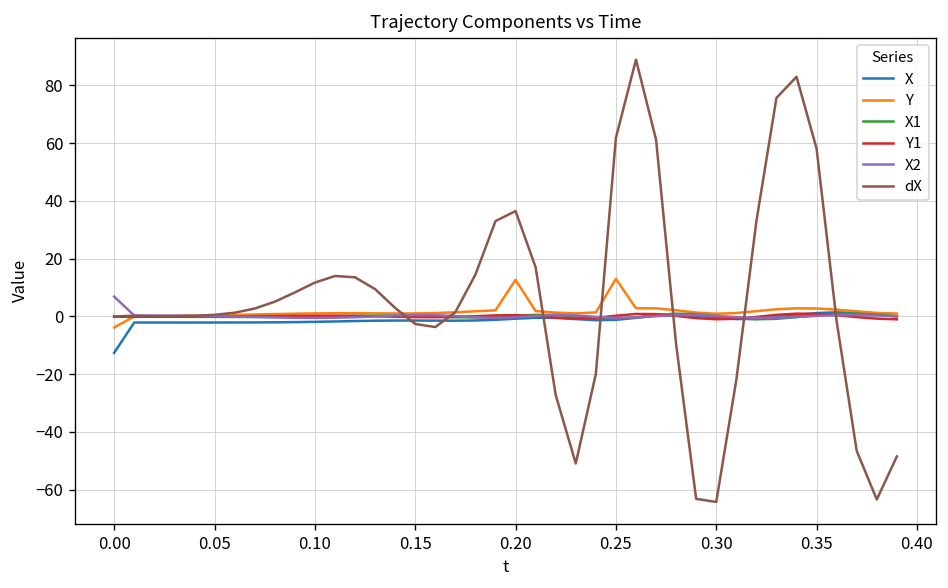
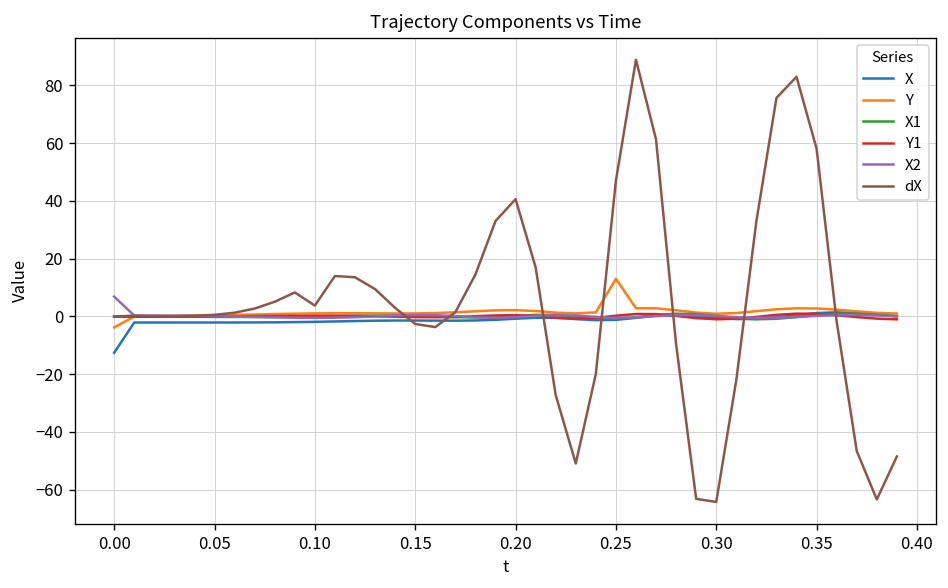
  {
    "X": {
      "0.00": -13,
      "0.05": -2,
      "0.10": -2,
      "0.15": -1
    },
    "Y": {
      "0.00": -4,
-     "0.20": 13,
+     "0.20": 2,
      "0.25": 13,
      "0.35": 3
    },
    "X2": {
      "0.00": 7
    },
    "dX": {
-     "0.10": 12,
+     "0.10": 4,
      "0.15": -3,
-     "0.20": 36,
-     "0.25": 62,
+     "0.20": 41,
+     "0.25": 47,
      "0.30": -64,
      "0.35": 58
    }
  }
